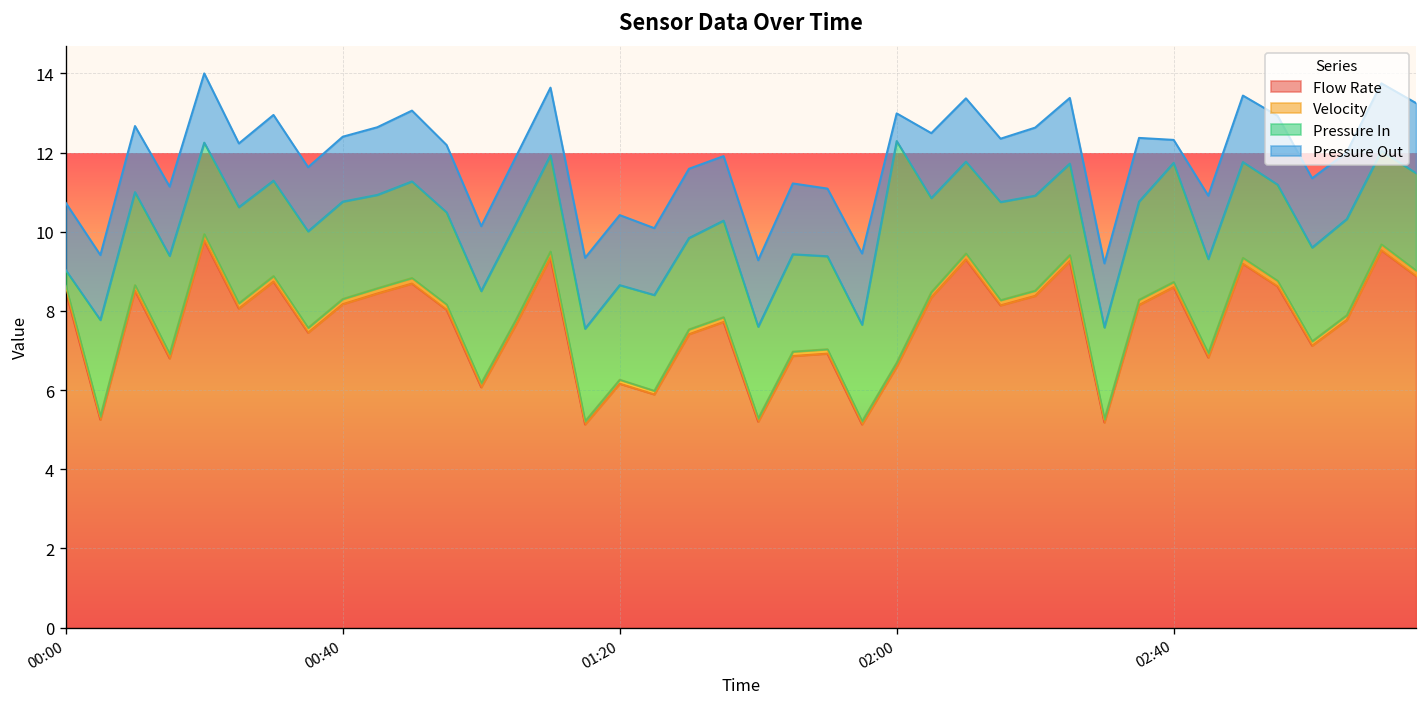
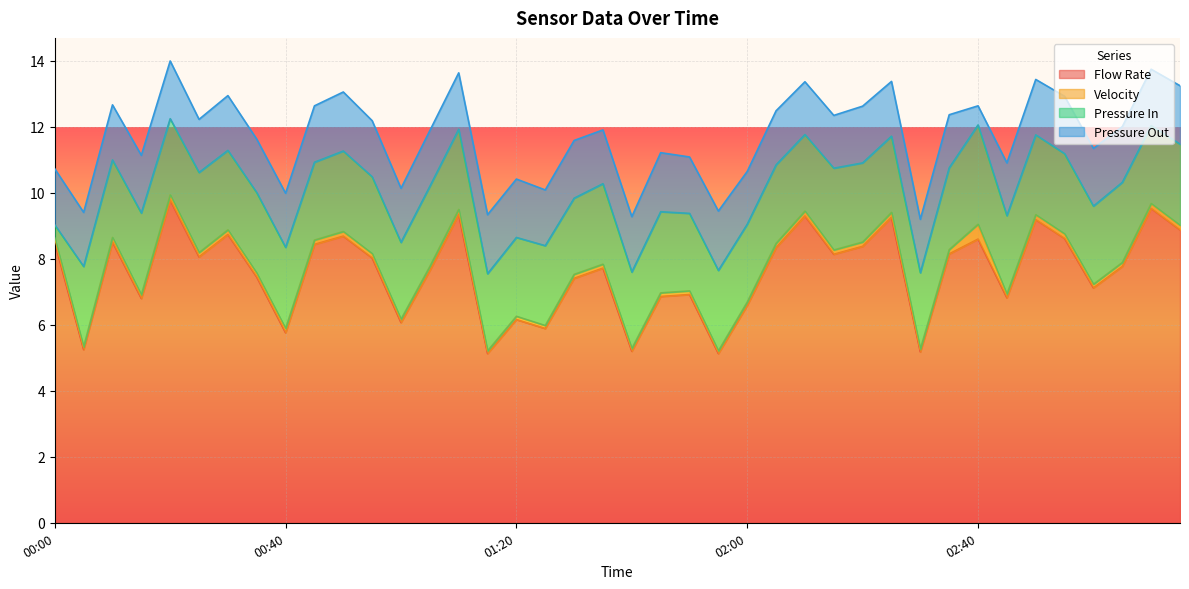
  {
    "Flow Rate": {
      "00:00": 8.5,
-     "00:40": 8.2,
+     "00:40": 5.8,
      "01:20": 6.2,
      "02:00": 6.6,
      "02:40": 8.6
    },
    "Velocity": {
      "00:00": 0.1,
      "00:40": 0.1,
      "01:20": 0.1,
      "02:00": 0.1,
-     "02:40": 0.1
+     "02:40": 0.4
    },
    "Pressure In": {
      "00:00": 0.4,
      "00:40": 2.5,
      "01:20": 2.4,
-     "02:00": 5.6,
+     "02:00": 2.4,
      "02:40": 3.0
    },
    "Pressure Out": {
      "00:00": 1.7,
      "00:40": 1.6,
      "01:20": 1.8,
-     "02:00": 0.7,
+     "02:00": 1.6,
      "02:40": 0.6
    }
  }
